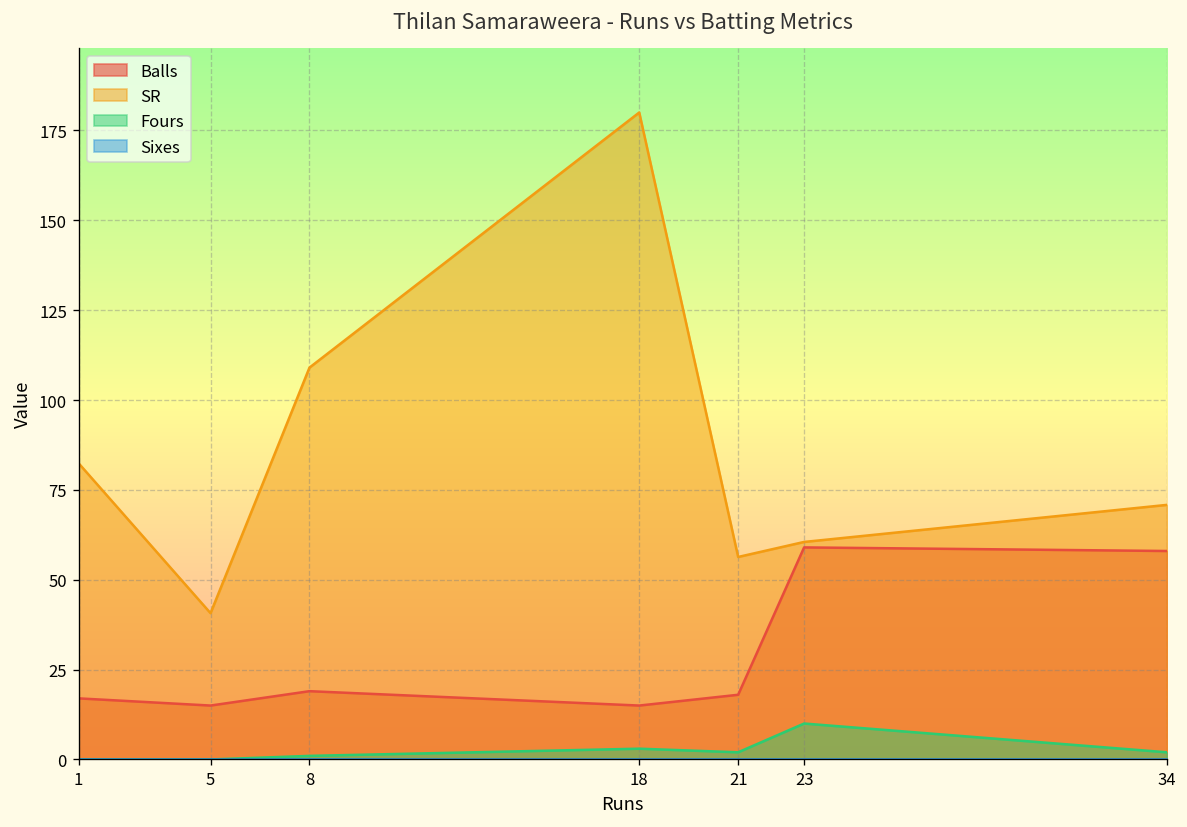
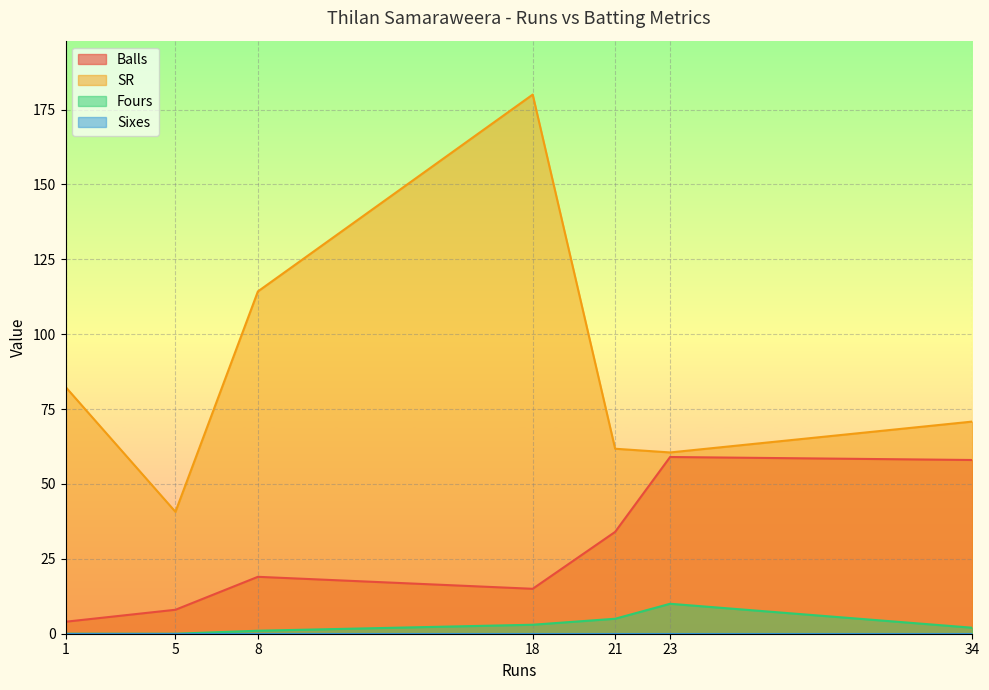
  {
    "Balls": {
-     "1": 17,
-     "5": 15,
+     "1": 4,
+     "5": 8,
      "8": 19,
      "18": 15,
-     "21": 18,
+     "21": 34,
      "23": 59,
      "34": 58
    },
    "SR": {
      "1": 82,
      "5": 41,
-     "8": 109,
+     "8": 114,
      "18": 180,
-     "21": 56,
+     "21": 62,
      "23": 61,
      "34": 71
    },
    "Fours": {
      "8": 1,
      "18": 3,
-     "21": 2,
+     "21": 5,
      "23": 10,
      "34": 2
    },
    "Sixes": {
      "8": 0,
      "18": 0,
      "21": 0,
      "23": 0,
      "34": 0
    }
  }
